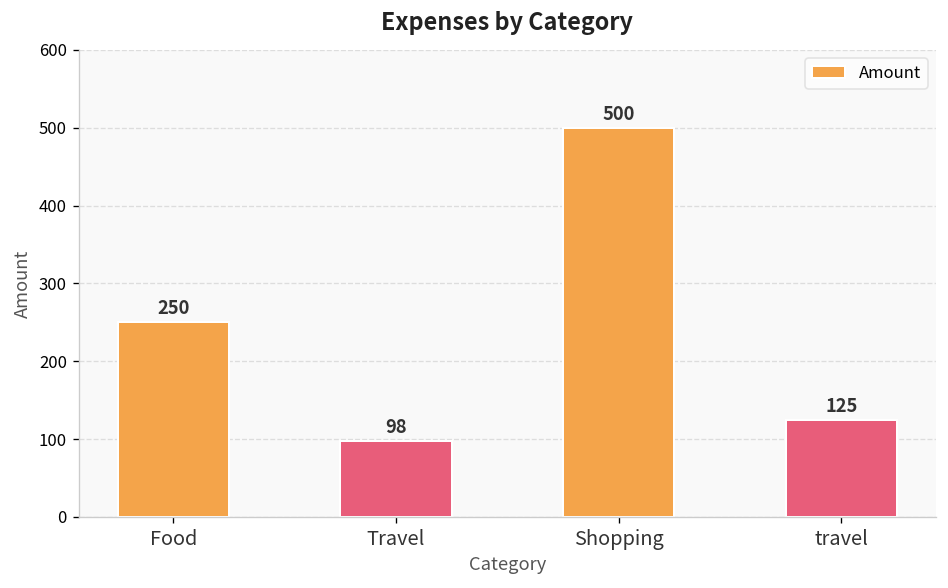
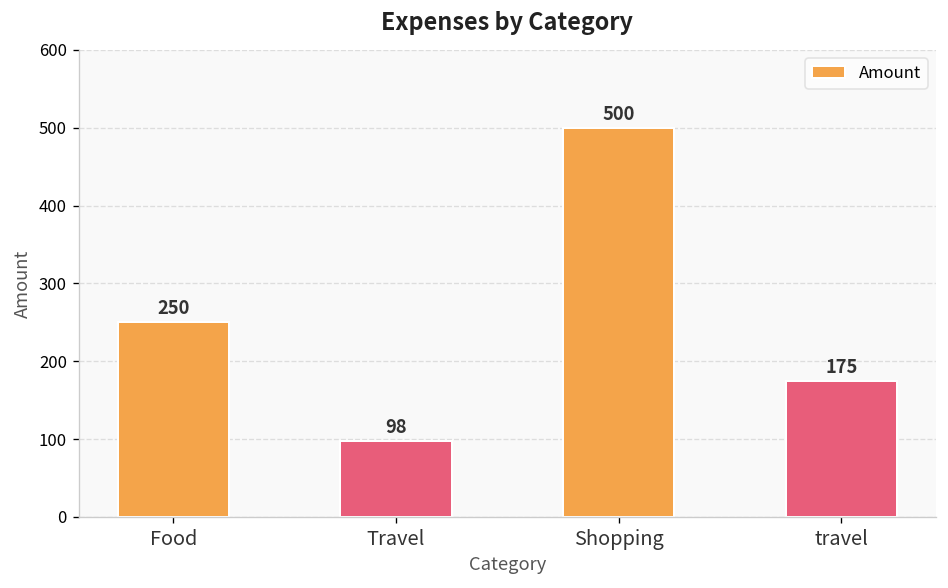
  {
    "Food": 250,
    "Travel": 98,
    "Shopping": 500,
-   "travel": 125
+   "travel": 175
  }
